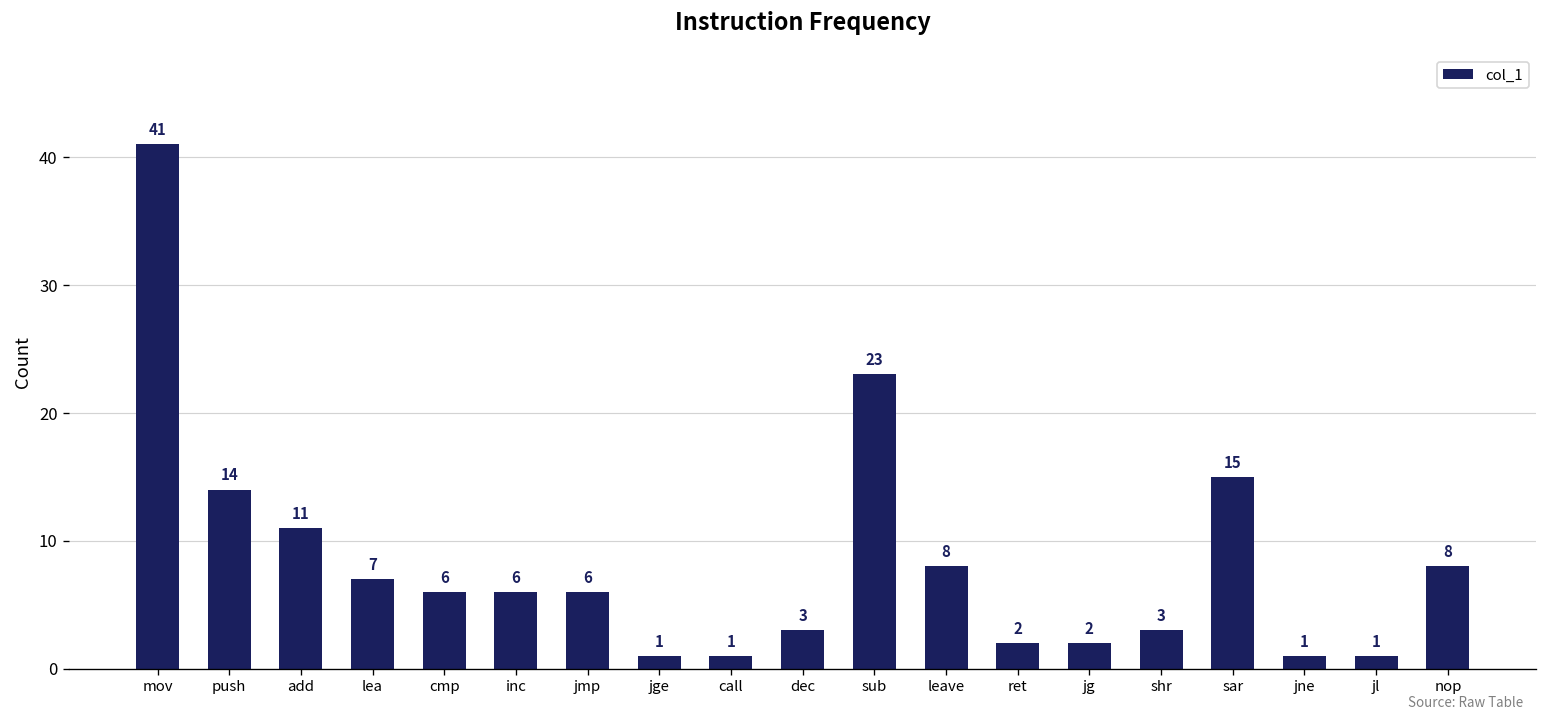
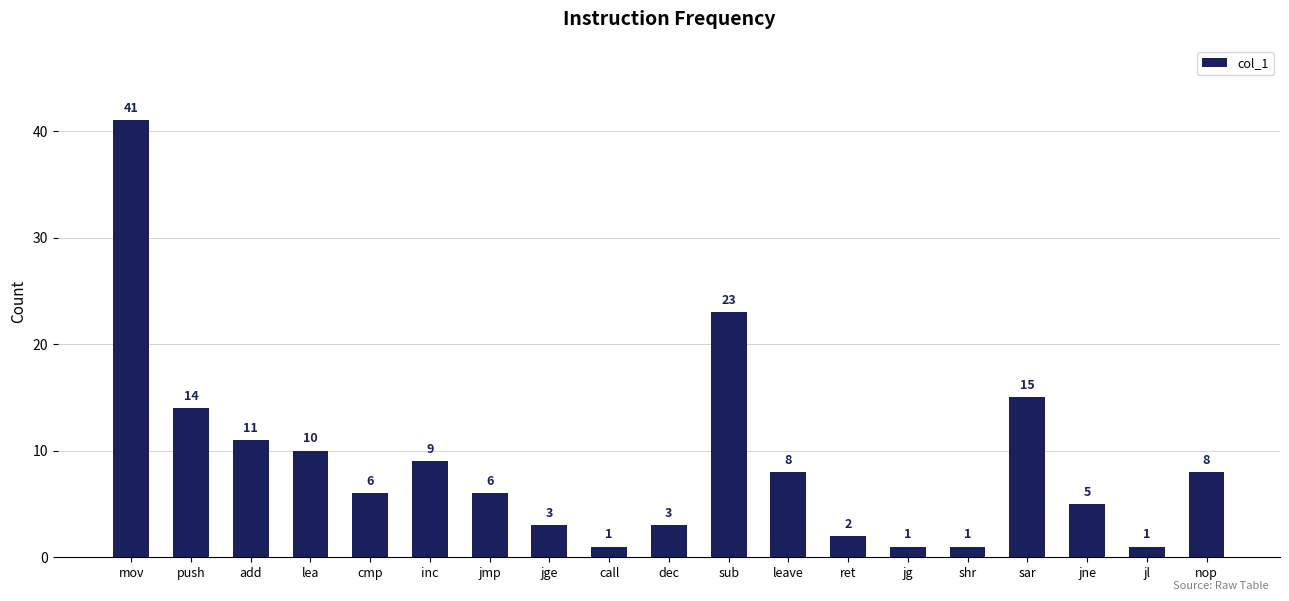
  {
    "mov": 41,
    "push": 14,
    "add": 11,
-   "lea": 7,
+   "lea": 10,
    "cmp": 6,
-   "inc": 6,
+   "inc": 9,
    "jmp": 6,
-   "jge": 1,
+   "jge": 3,
    "call": 1,
    "dec": 3,
    "sub": 23,
    "leave": 8,
    "ret": 2,
-   "jg": 2,
-   "shr": 3,
+   "jg": 1,
+   "shr": 1,
    "sar": 15,
-   "jne": 1,
+   "jne": 5,
    "jl": 1,
    "nop": 8
  }
